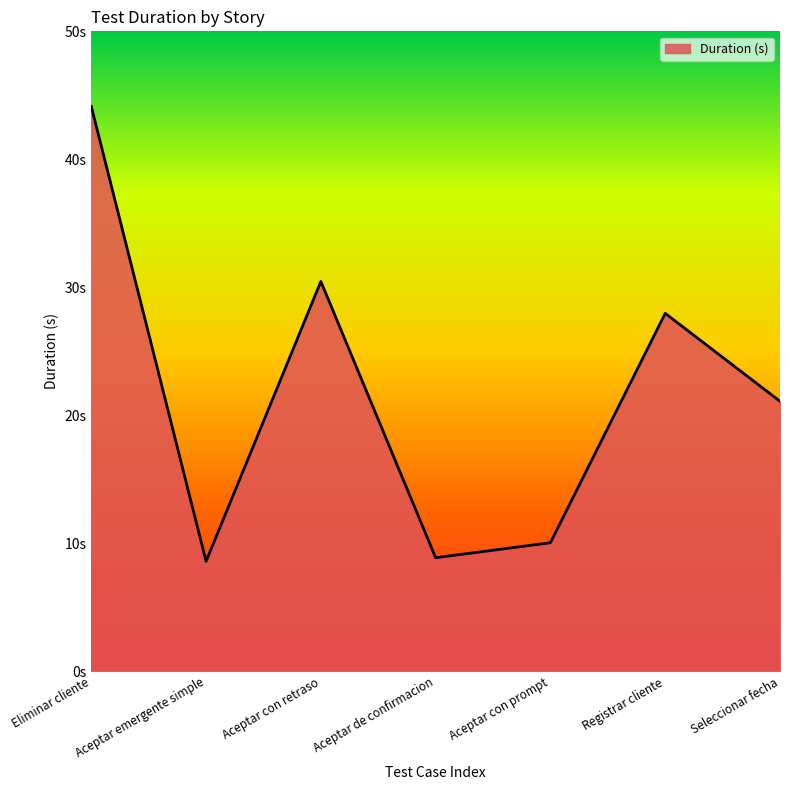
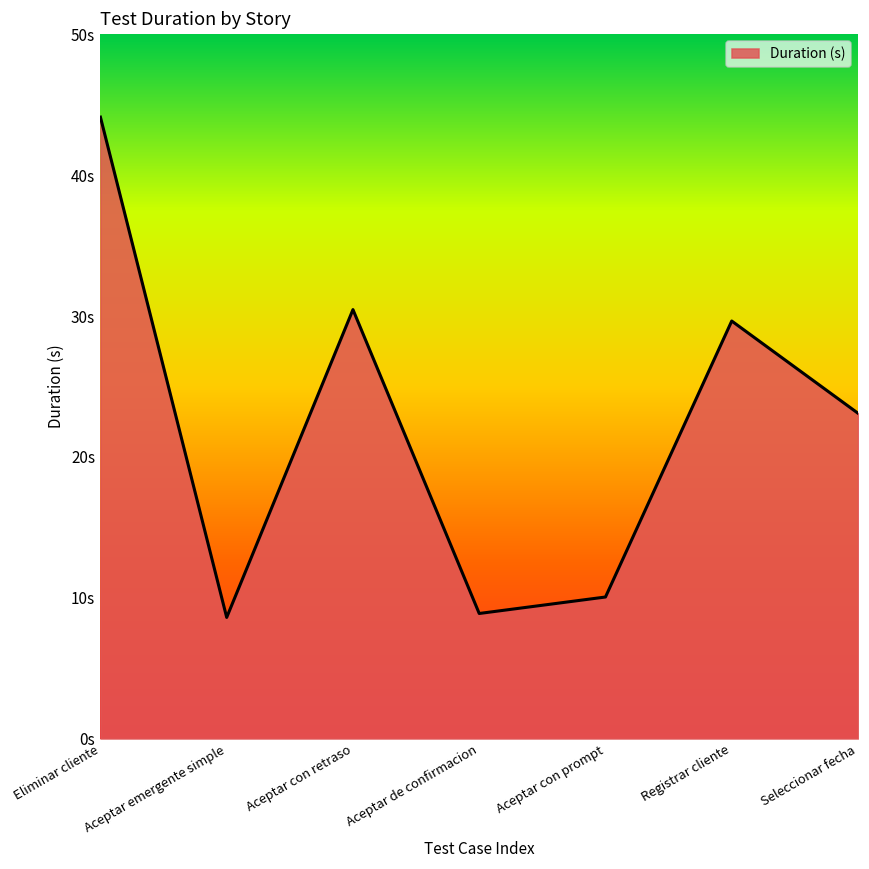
  {
    "Eliminar cliente": "44.1s",
    "Aceptar emergente simple": "8.6s",
    "Aceptar con retraso": "30.5s",
    "Aceptar de confirmacion": "8.9s",
    "Aceptar con prompt": "10.1s",
-   "Registrar cliente": "28.0s",
-   "Seleccionar fecha": "21.1s"
+   "Registrar cliente": "29.7s",
+   "Seleccionar fecha": "23.1s"
  }
